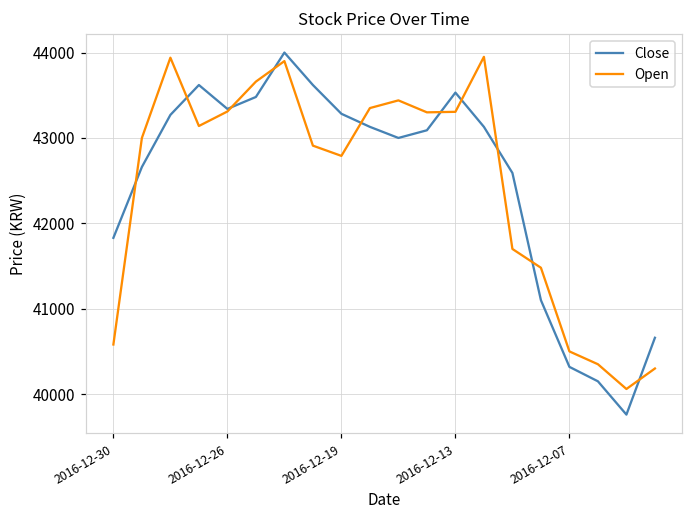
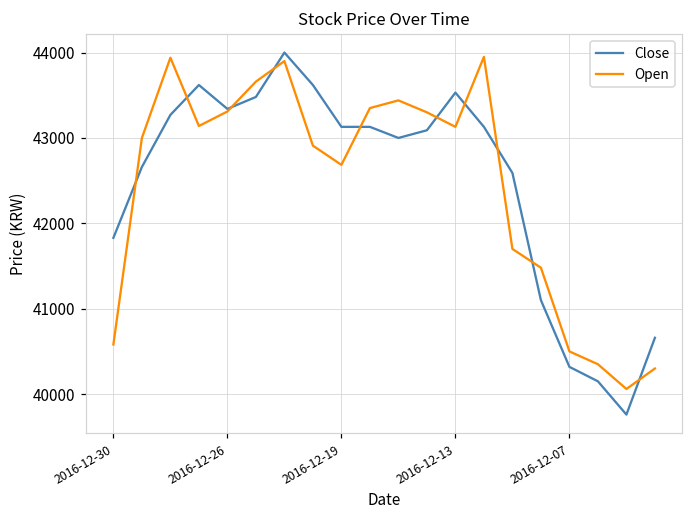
  {
    "Close": {
      "2016-12-30": 41800,
-     "2016-12-19": 43300,
+     "2016-12-19": 43100,
      "2016-12-13": 43500,
      "2016-12-07": 40300
    },
    "Open": {
      "2016-12-30": 40600,
-     "2016-12-19": 42800,
-     "2016-12-13": 43300,
+     "2016-12-19": 42700,
+     "2016-12-13": 43100,
      "2016-12-07": 40500
    }
  }
